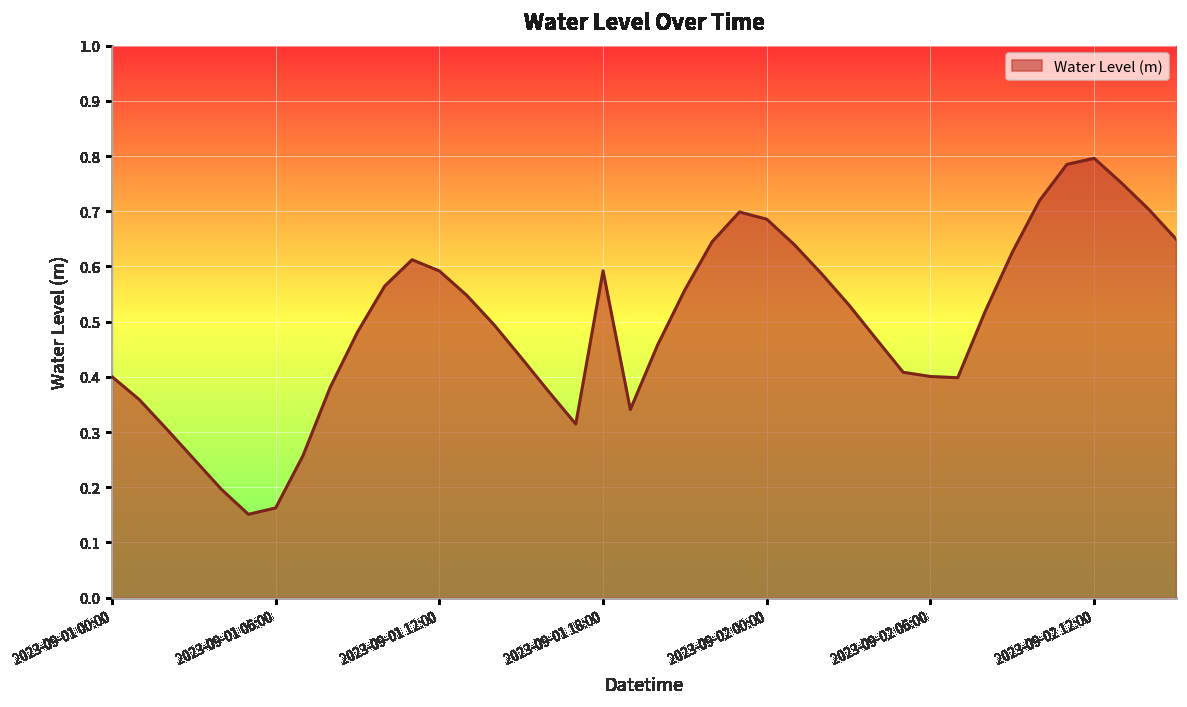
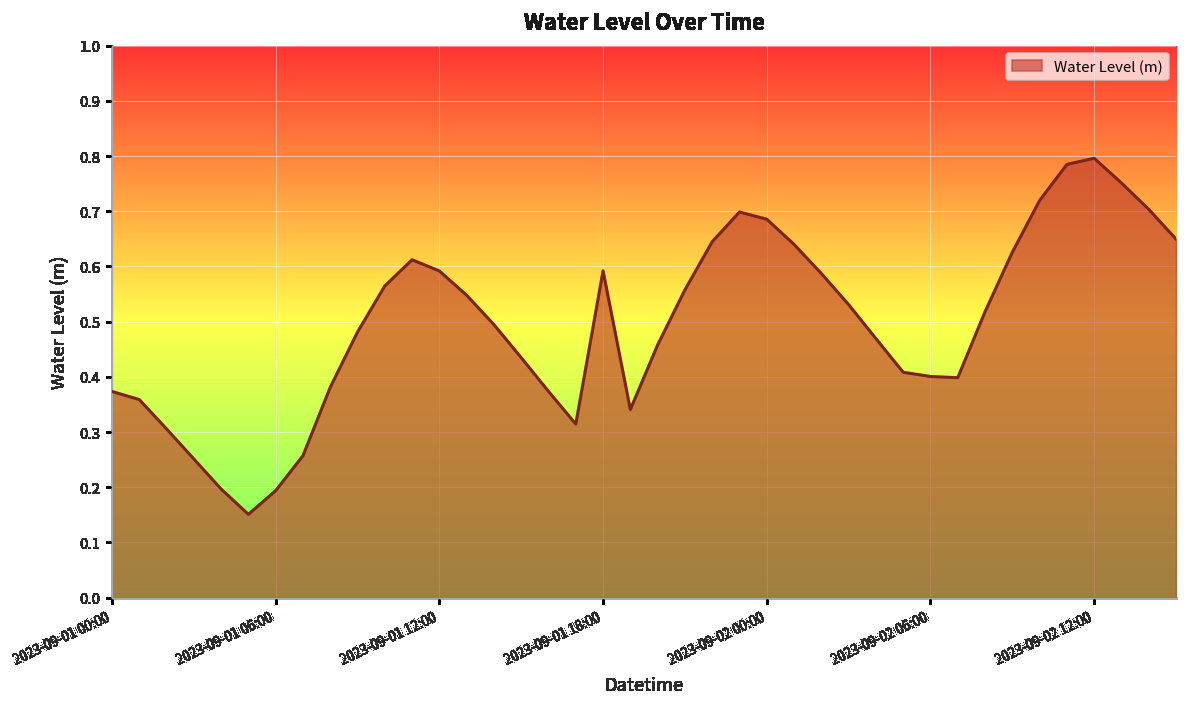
  {
-   "2023-09-01 00:00": 0.40,
-   "2023-09-01 06:00": 0.16,
+   "2023-09-01 00:00": 0.37,
+   "2023-09-01 06:00": 0.19,
    "2023-09-01 12:00": 0.59,
    "2023-09-01 18:00": 0.59,
    "2023-09-02 00:00": 0.69,
    "2023-09-02 06:00": 0.40,
    "2023-09-02 12:00": 0.80
  }
